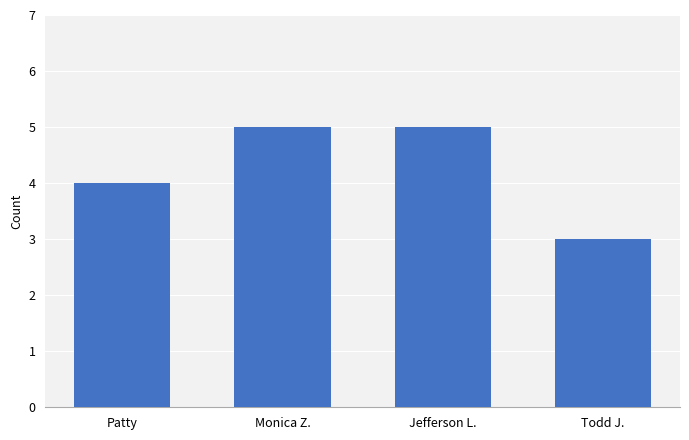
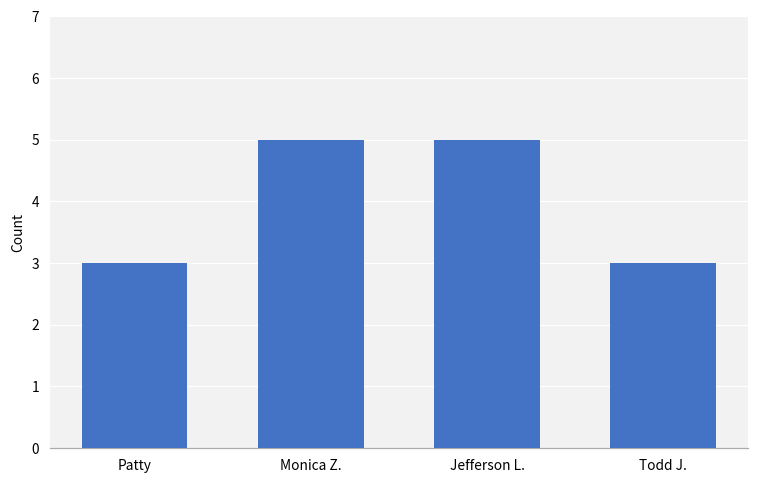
  {
-   "Patty": 4,
+   "Patty": 3,
    "Monica Z.": 5,
    "Jefferson L.": 5,
    "Todd J.": 3
  }
